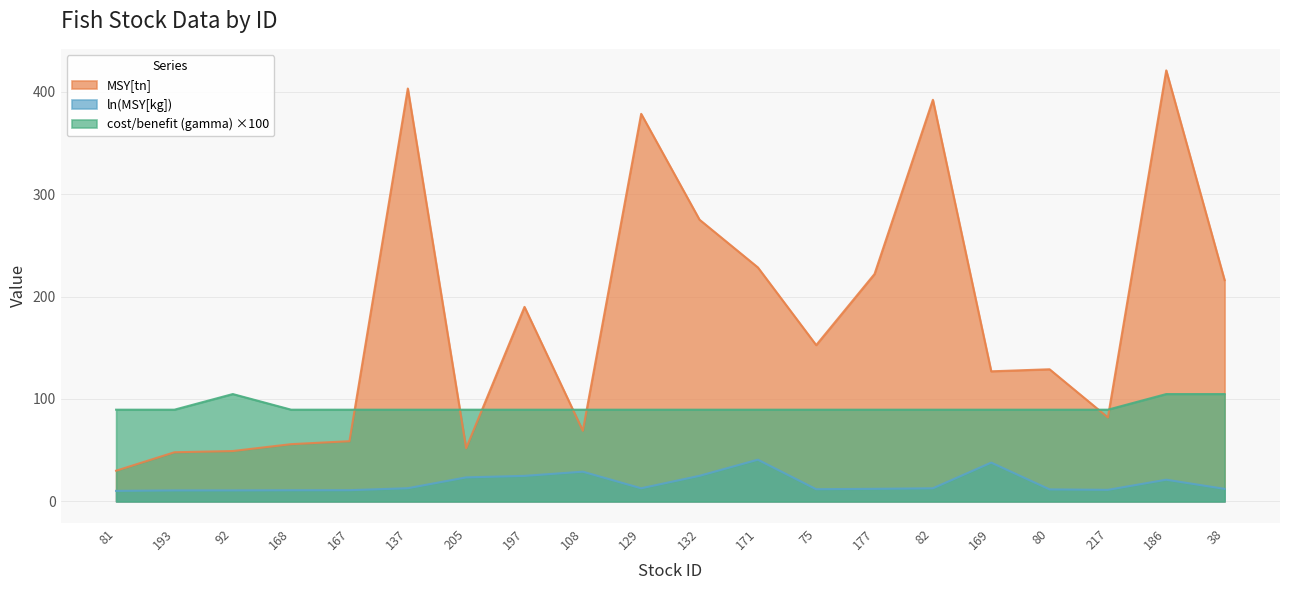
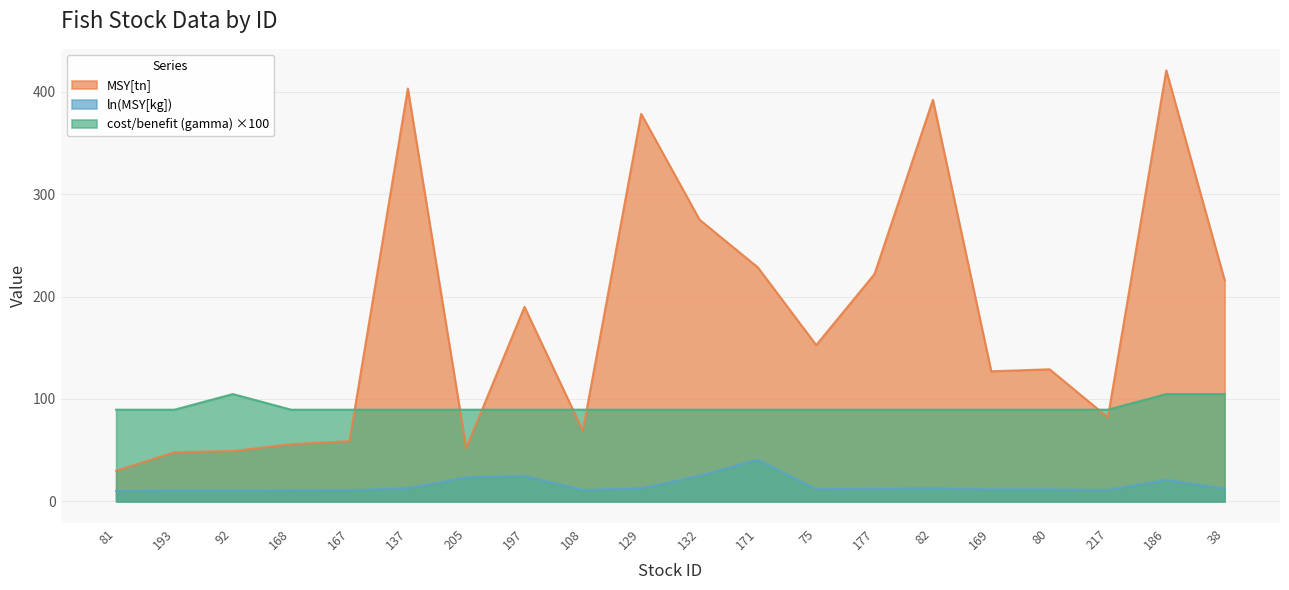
  {
    "MSY[tn]": {
      "81": 30,
      "193": 48,
      "92": 49,
      "168": 56,
      "167": 59,
      "137": 403,
      "205": 52,
      "197": 190,
      "108": 69,
      "129": 378,
      "132": 275,
      "171": 228,
      "75": 153,
      "177": 222,
      "82": 392,
      "169": 127,
      "80": 129,
      "217": 82,
      "186": 421,
      "38": 216
    },
    "ln(MSY[kg])": {
      "81": 10,
      "193": 11,
      "92": 11,
      "168": 11,
      "167": 11,
      "137": 13,
      "205": 23,
      "197": 25,
-     "108": 29,
+     "108": 11,
      "129": 13,
      "132": 25,
      "171": 41,
      "75": 12,
      "177": 12,
      "82": 13,
-     "169": 38,
+     "169": 12,
      "80": 12,
      "217": 11,
      "186": 21,
      "38": 12
    },
    "cost/benefit (gamma) ×100": {
      "81": 90,
      "193": 90,
      "92": 105,
      "168": 90,
      "167": 90,
      "137": 90,
      "205": 90,
      "197": 90,
      "108": 90,
      "129": 90,
      "132": 90,
      "171": 90,
      "75": 90,
      "177": 90,
      "82": 90,
      "169": 90,
      "80": 90,
      "217": 90,
      "186": 105,
      "38": 105
    }
  }
